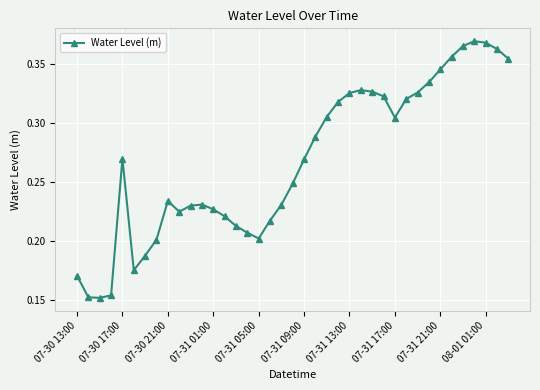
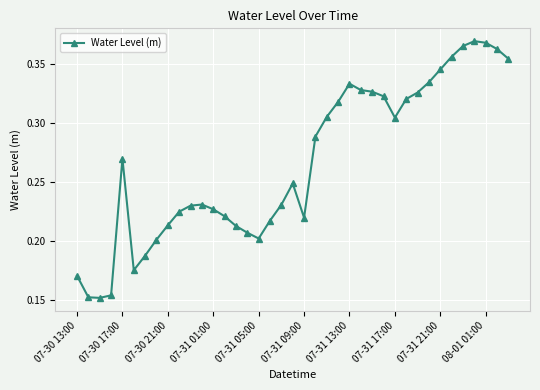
  {
    "07-30 13:00": 0.171,
    "07-30 17:00": 0.270,
-   "07-30 21:00": 0.234,
+   "07-30 21:00": 0.213,
    "07-31 01:00": 0.227,
    "07-31 05:00": 0.202,
-   "07-31 09:00": 0.269,
-   "07-31 13:00": 0.325,
+   "07-31 09:00": 0.220,
+   "07-31 13:00": 0.333,
    "07-31 17:00": 0.304,
    "07-31 21:00": 0.345,
    "08-01 01:00": 0.368
  }
